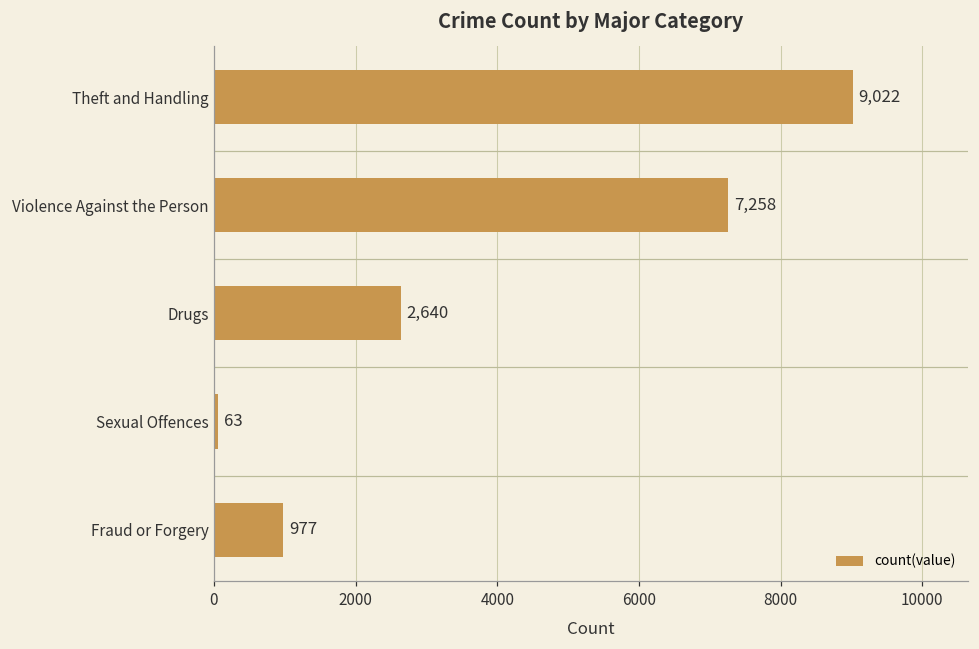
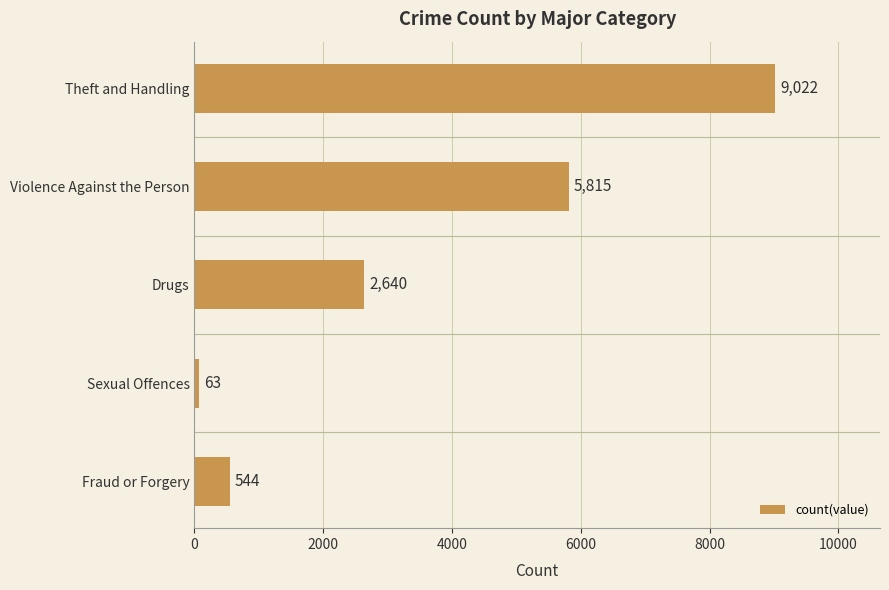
  {
    "Theft and Handling": "9,022",
-   "Violence Against the Person": "7,258",
+   "Violence Against the Person": "5,815",
    "Drugs": "2,640",
    "Sexual Offences": "63",
-   "Fraud or Forgery": "977"
+   "Fraud or Forgery": "544"
  }
